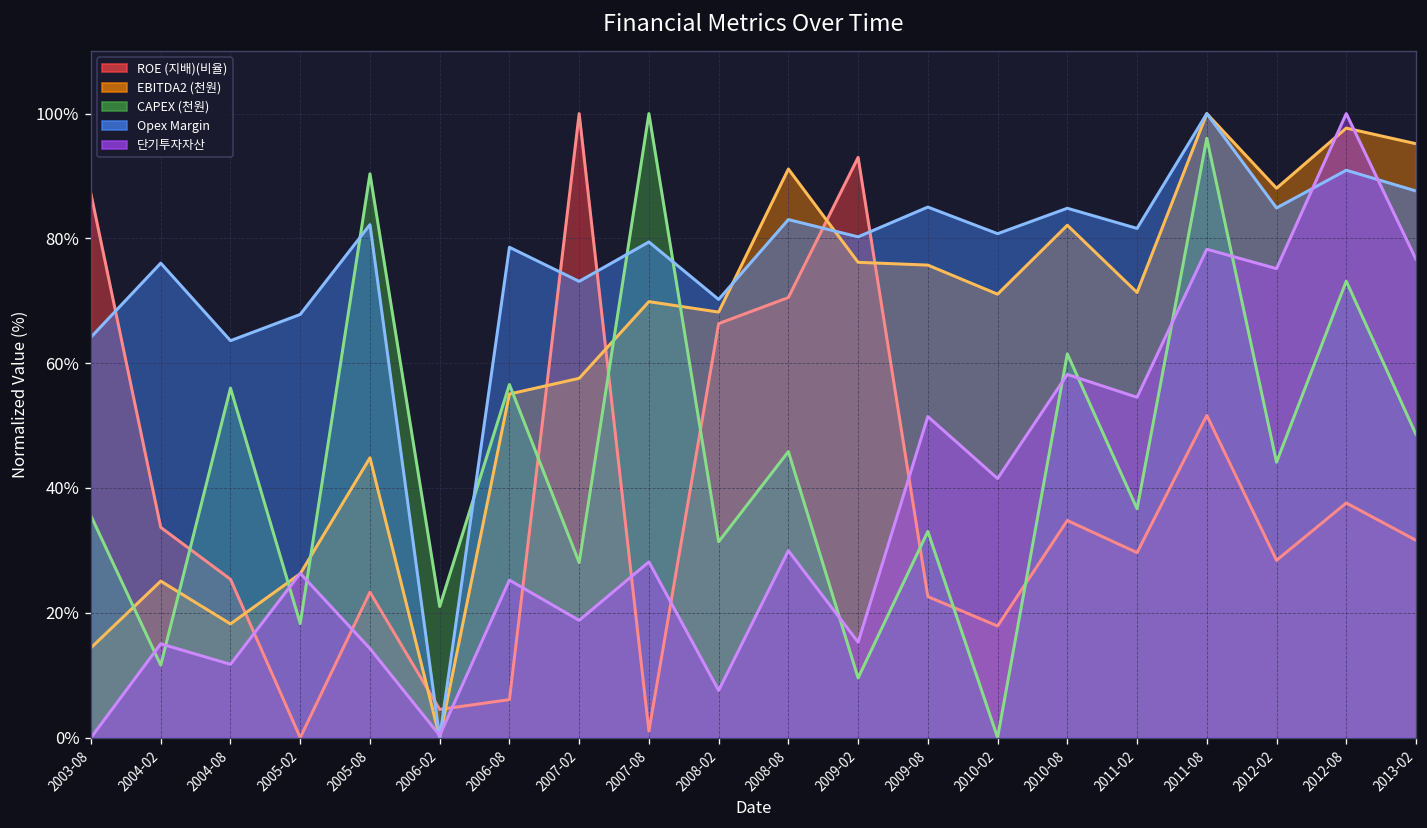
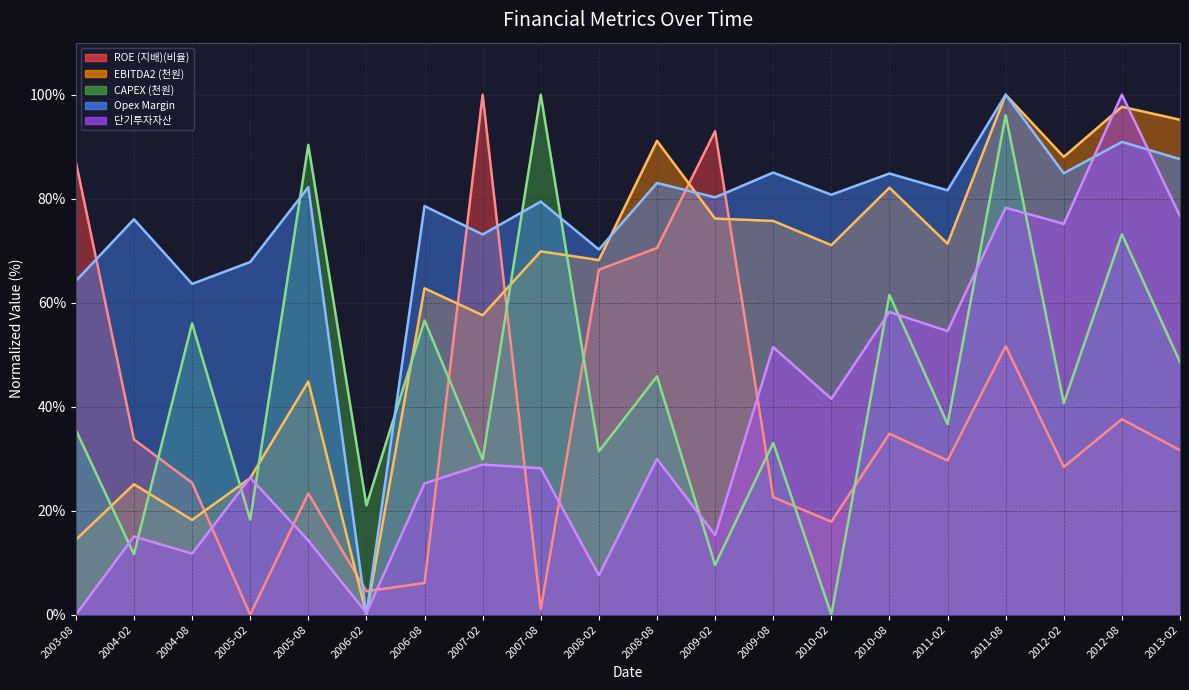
  {
    "ROE (지배)(비율)": {
      "2003-08": "87%",
      "2004-02": "34%",
      "2004-08": "25%",
      "2005-02": "0%",
      "2005-08": "23%",
      "2006-02": "5%",
      "2006-08": "6%",
      "2007-02": "100%",
      "2007-08": "1%",
      "2008-02": "66%",
      "2008-08": "71%",
      "2009-02": "93%",
      "2009-08": "23%",
      "2010-02": "18%",
      "2010-08": "35%",
      "2011-02": "30%",
      "2011-08": "52%",
      "2012-02": "28%",
      "2012-08": "38%",
      "2013-02": "32%"
    },
    "EBITDA2 (천원)": {
      "2003-08": "14%",
      "2004-02": "25%",
      "2004-08": "18%",
      "2005-08": "45%",
-     "2006-08": "55%",
+     "2006-08": "63%",
      "2007-02": "58%",
      "2007-08": "70%",
      "2008-02": "68%",
      "2008-08": "91%",
      "2009-02": "76%",
      "2009-08": "76%",
      "2010-02": "71%",
      "2010-08": "82%",
      "2011-02": "71%",
      "2012-02": "88%",
      "2012-08": "98%",
      "2013-02": "95%"
    },
    "CAPEX (천원)": {
      "2003-08": "36%",
      "2004-02": "12%",
      "2004-08": "56%",
      "2005-02": "18%",
      "2005-08": "90%",
      "2006-02": "21%",
      "2006-08": "57%",
-     "2007-02": "28%",
+     "2007-02": "30%",
      "2007-08": "100%",
      "2008-02": "31%",
      "2008-08": "46%",
      "2009-02": "10%",
      "2009-08": "33%",
      "2010-02": "0%",
      "2010-08": "62%",
      "2011-02": "37%",
      "2011-08": "96%",
-     "2012-02": "44%",
+     "2012-02": "41%",
      "2012-08": "73%",
      "2013-02": "49%"
    },
    "Opex Margin": {
      "2003-08": "64%",
      "2004-02": "76%",
      "2004-08": "64%",
      "2005-02": "68%",
      "2005-08": "82%",
      "2006-08": "79%",
      "2007-02": "73%",
      "2007-08": "79%",
      "2008-02": "70%",
      "2008-08": "83%",
      "2009-02": "80%",
      "2009-08": "85%",
      "2010-02": "81%",
      "2010-08": "85%",
      "2011-02": "82%",
      "2012-02": "85%",
      "2012-08": "91%",
      "2013-02": "88%"
    },
    "단기투자자산": {
      "2003-08": "0%",
      "2004-02": "15%",
      "2004-08": "12%",
      "2005-08": "14%",
      "2006-08": "25%",
-     "2007-02": "19%",
+     "2007-02": "29%",
      "2007-08": "28%",
      "2008-02": "8%",
      "2008-08": "30%",
      "2009-02": "15%",
      "2009-08": "51%",
      "2010-02": "42%",
      "2010-08": "58%",
      "2011-02": "55%",
      "2011-08": "78%",
      "2012-02": "75%",
      "2012-08": "100%",
      "2013-02": "77%"
    }
  }
